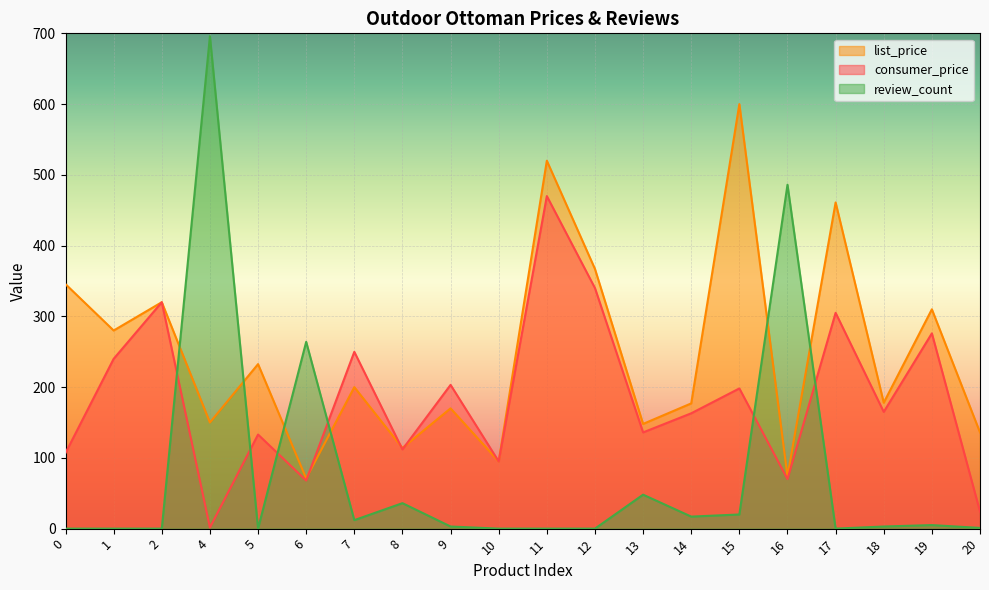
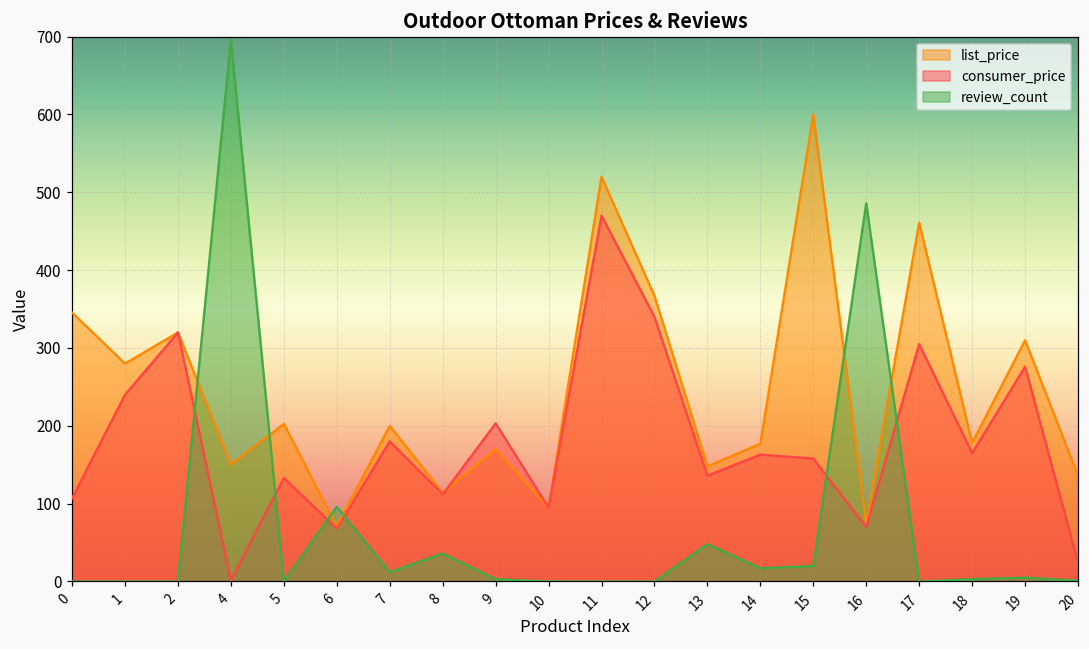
  {
    "list_price": {
      "0": 350,
      "1": 280,
      "4": 150,
-     "5": 230,
+     "5": 200,
      "7": 200,
      "9": 170,
      "11": 520,
      "12": 370,
      "13": 150,
      "14": 180,
      "15": 600,
      "16": 70,
      "17": 460,
      "18": 180,
      "19": 310,
      "20": 140
    },
    "consumer_price": {
      "0": 110,
      "1": 240,
      "4": 0,
      "5": 130,
-     "7": 250,
+     "7": 180,
      "9": 200,
      "11": 470,
      "12": 340,
      "13": 140,
      "14": 160,
-     "15": 200,
+     "15": 160,
      "16": 70,
      "17": 300,
      "18": 160,
      "19": 280,
      "20": 20
    },
    "review_count": {
      "0": 0,
      "1": 0,
      "2": 0,
      "4": 700,
      "5": 0,
-     "6": 260,
+     "6": 100,
      "7": 10,
      "8": 40,
      "9": 0,
      "10": 0,
      "11": 0,
      "12": 0,
      "13": 50,
      "14": 20,
      "15": 20,
      "16": 490,
      "17": 0,
      "18": 0,
      "19": 10,
      "20": 0
    }
  }
